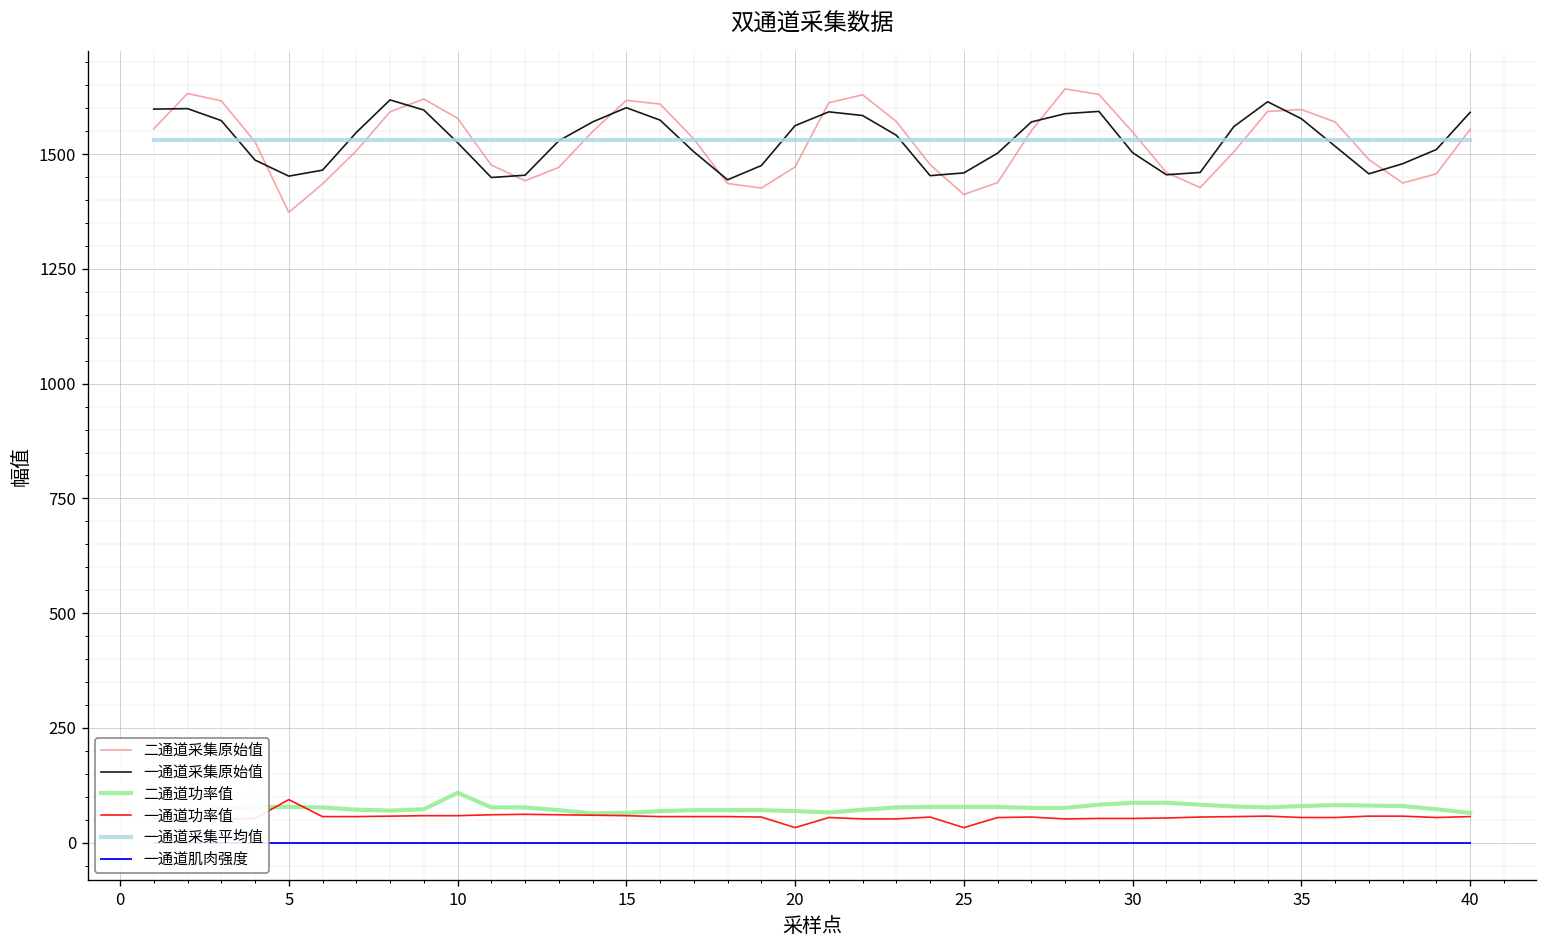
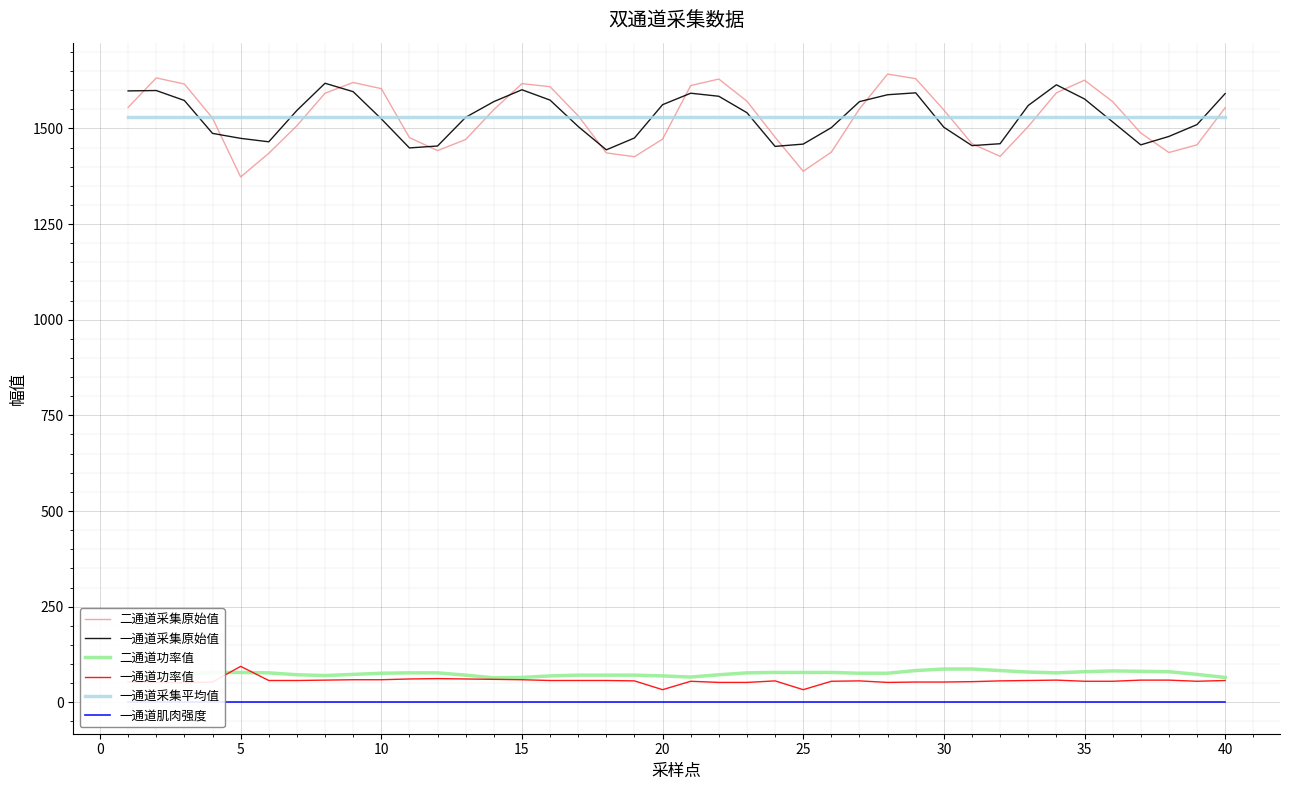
  {
    "二通道采集原始值": {
      "5": 1370,
-     "10": 1580,
+     "10": 1600,
      "15": 1620,
      "20": 1470,
-     "25": 1410,
+     "25": 1390,
      "30": 1550,
-     "35": 1600,
+     "35": 1630,
      "40": 1550
    },
    "一通道采集原始值": {
-     "5": 1450,
+     "5": 1470,
      "15": 1600,
      "20": 1560,
      "25": 1460,
      "30": 1500,
      "35": 1580,
      "40": 1590
    },
    "二通道功率值": {
      "5": 80,
-     "10": 110,
+     "10": 80,
      "20": 70,
      "25": 80,
      "30": 90,
      "35": 80,
      "40": 70
    },
    "一通道功率值": {
      "5": 90,
      "10": 60,
      "20": 30,
      "25": 30,
      "30": 50,
      "35": 60,
      "40": 60
    },
    "一通道采集平均值": {
      "5": 1530,
      "15": 1530,
      "20": 1530,
      "25": 1530,
      "30": 1530,
      "35": 1530,
      "40": 1530
    },
    "一通道肌肉强度": {
      "5": 0,
      "10": 0,
      "15": 0,
      "20": 0,
      "25": 0,
      "30": 0,
      "35": 0,
      "40": 0
    }
  }
